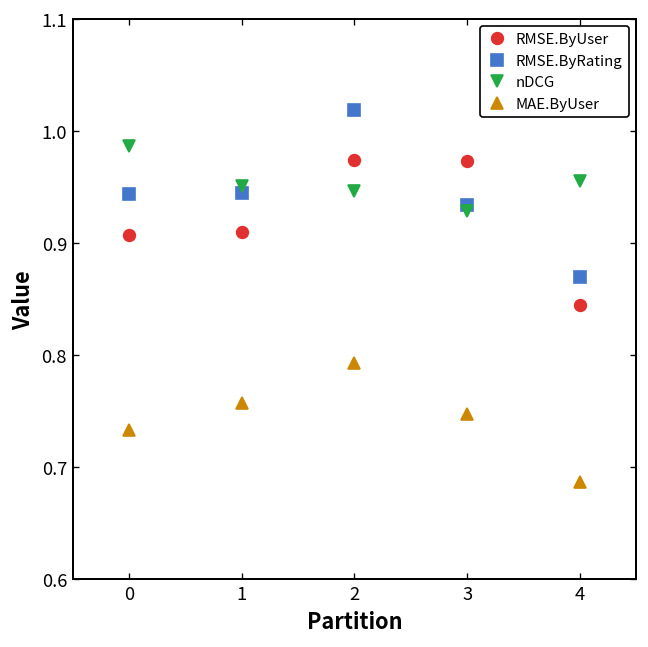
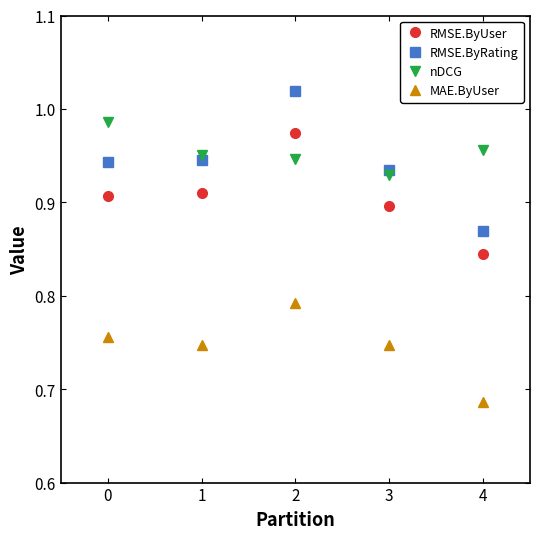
  {
    "RMSE.ByUser": {
      "0": 0.91,
      "1": 0.91,
      "2": 0.97,
-     "3": 0.97,
+     "3": 0.90,
      "4": 0.84
    },
    "RMSE.ByRating": {
      "0": 0.94,
      "1": 0.94,
      "2": 1.02,
      "3": 0.93,
      "4": 0.87
    },
    "nDCG": {
      "0": 0.99,
      "1": 0.95,
      "2": 0.95,
      "3": 0.93,
      "4": 0.96
    },
    "MAE.ByUser": {
-     "0": 0.73,
-     "1": 0.76,
+     "0": 0.76,
+     "1": 0.75,
      "2": 0.79,
      "3": 0.75,
      "4": 0.69
    }
  }
